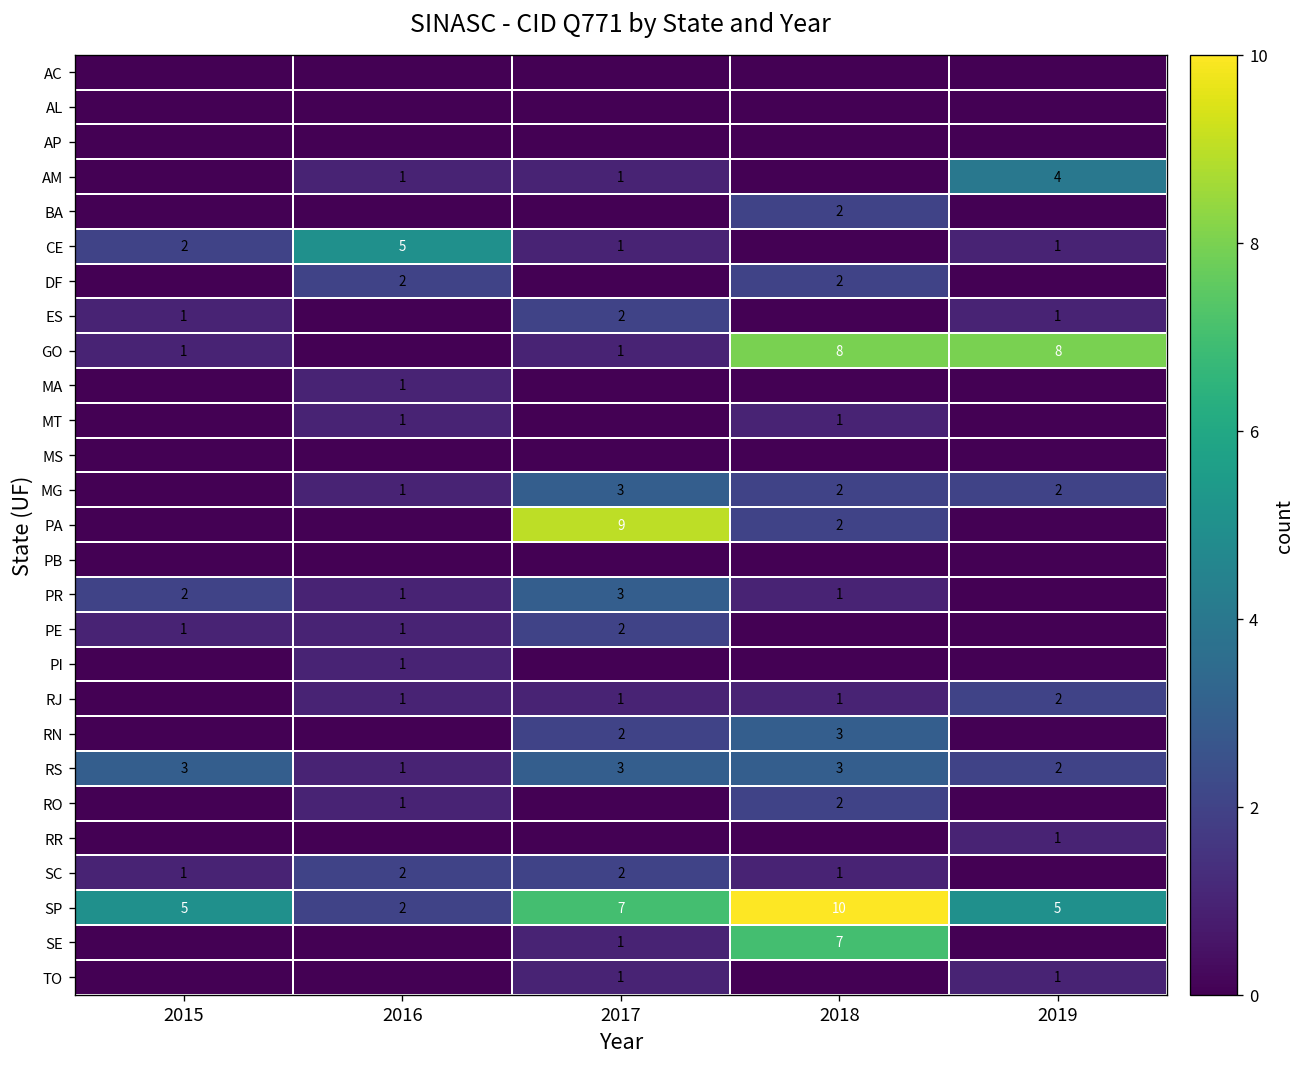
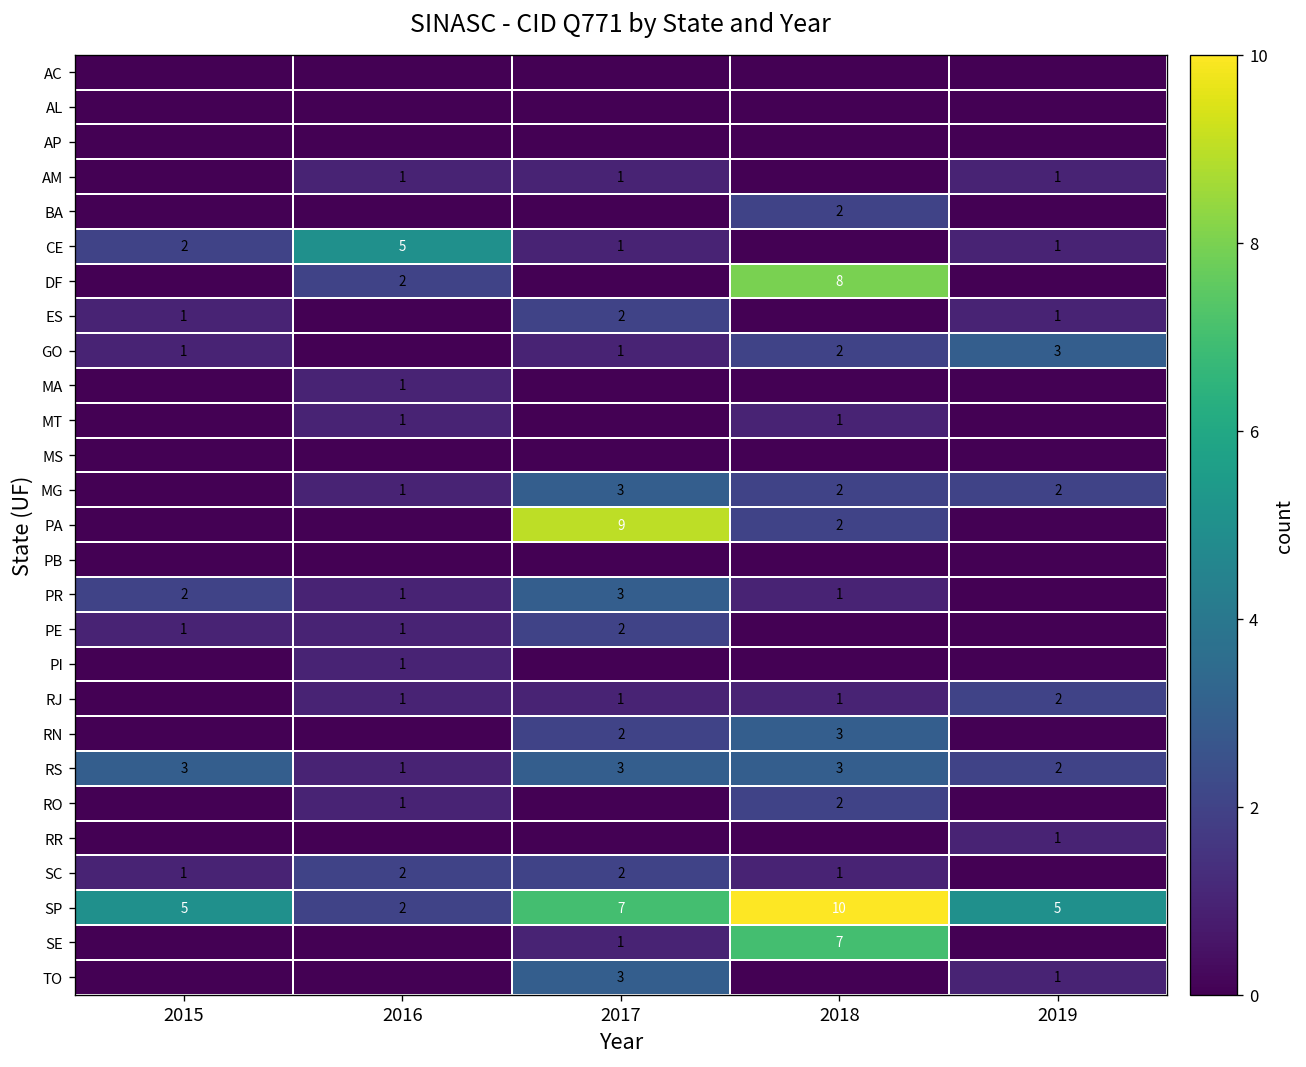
  {
    "AM": {
      "2016": 1,
      "2017": 1,
-     "2019": 4
+     "2019": 1
    },
    "BA": {
      "2018": 2
    },
    "CE": {
      "2015": 2,
      "2016": 5,
      "2017": 1,
      "2019": 1
    },
    "DF": {
      "2016": 2,
-     "2018": 2
+     "2018": 8
    },
    "ES": {
      "2015": 1,
      "2017": 2,
      "2019": 1
    },
    "GO": {
      "2015": 1,
      "2017": 1,
-     "2018": 8,
-     "2019": 8
+     "2018": 2,
+     "2019": 3
    },
    "MA": {
      "2016": 1
    },
    "MT": {
      "2016": 1,
      "2018": 1
    },
    "MG": {
      "2016": 1,
      "2017": 3,
      "2018": 2,
      "2019": 2
    },
    "PA": {
      "2017": 9,
      "2018": 2
    },
    "PR": {
      "2015": 2,
      "2016": 1,
      "2017": 3,
      "2018": 1
    },
    "PE": {
      "2015": 1,
      "2016": 1,
      "2017": 2
    },
    "PI": {
      "2016": 1
    },
    "RJ": {
      "2016": 1,
      "2017": 1,
      "2018": 1,
      "2019": 2
    },
    "RN": {
      "2017": 2,
      "2018": 3
    },
    "RS": {
      "2015": 3,
      "2016": 1,
      "2017": 3,
      "2018": 3,
      "2019": 2
    },
    "RO": {
      "2016": 1,
      "2018": 2
    },
    "RR": {
      "2019": 1
    },
    "SC": {
      "2015": 1,
      "2016": 2,
      "2017": 2,
      "2018": 1
    },
    "SP": {
      "2015": 5,
      "2016": 2,
      "2017": 7,
      "2018": 10,
      "2019": 5
    },
    "SE": {
      "2017": 1,
      "2018": 7
    },
    "TO": {
-     "2017": 1,
+     "2017": 3,
      "2019": 1
    }
  }
